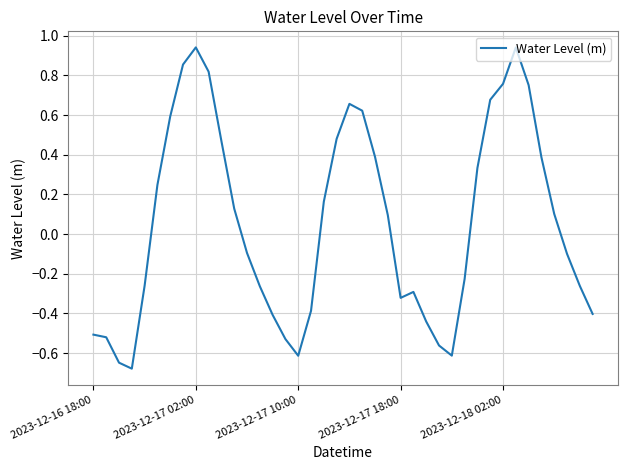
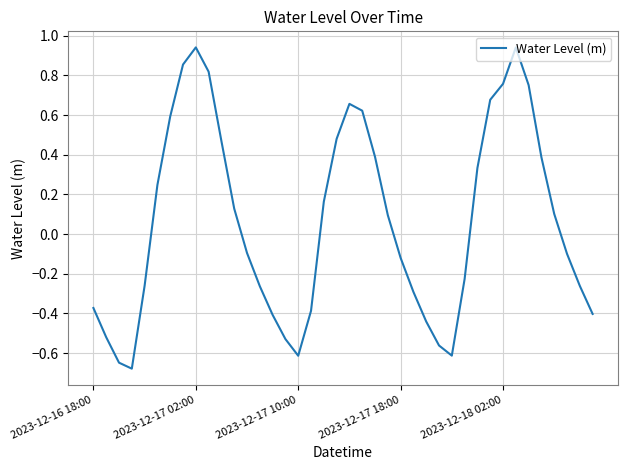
  {
-   "2023-12-16 18:00": -0.51,
+   "2023-12-16 18:00": -0.37,
    "2023-12-17 02:00": 0.94,
    "2023-12-17 10:00": -0.61,
-   "2023-12-17 18:00": -0.32,
+   "2023-12-17 18:00": -0.12,
    "2023-12-18 02:00": 0.76
  }
